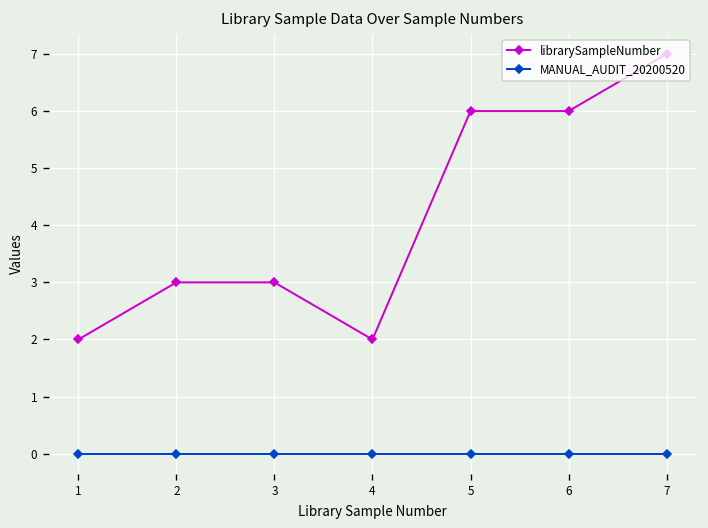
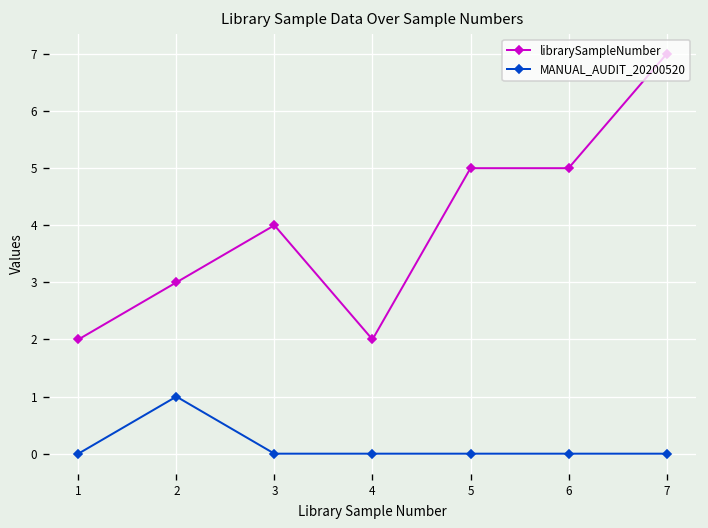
  {
    "librarySampleNumber": {
      "1": 2,
      "2": 3,
-     "3": 3,
+     "3": 4,
      "4": 2,
-     "5": 6,
-     "6": 6
+     "5": 5,
+     "6": 5
    },
    "MANUAL_AUDIT_20200520": {
      "1": 0,
-     "2": 0,
+     "2": 1,
      "3": 0,
      "4": 0,
      "5": 0,
      "6": 0,
      "7": 0
    }
  }
